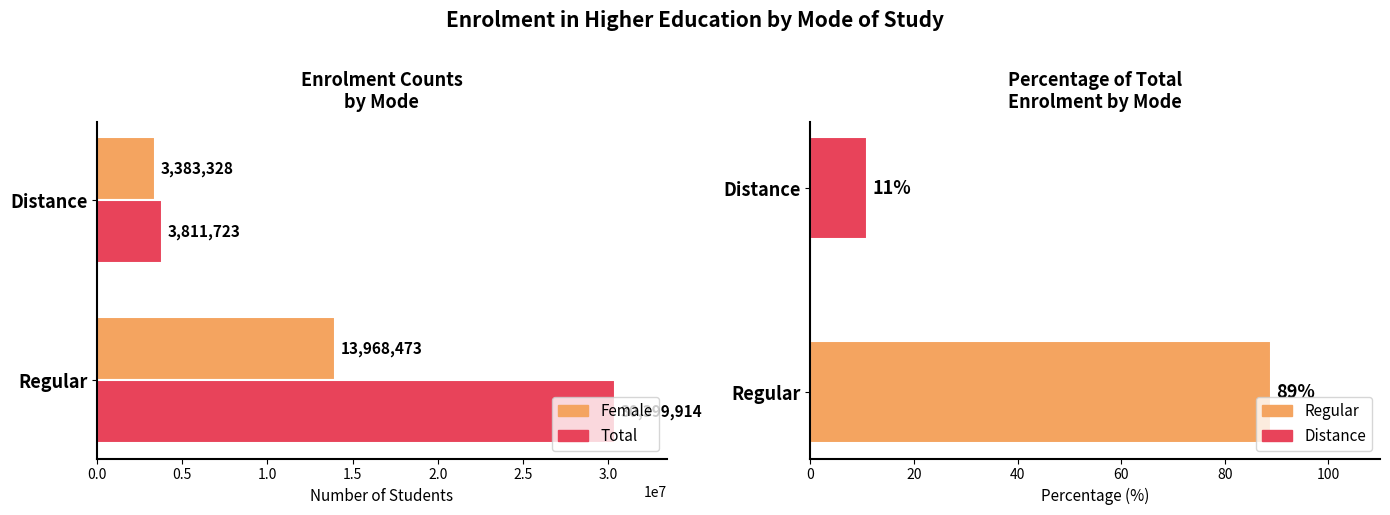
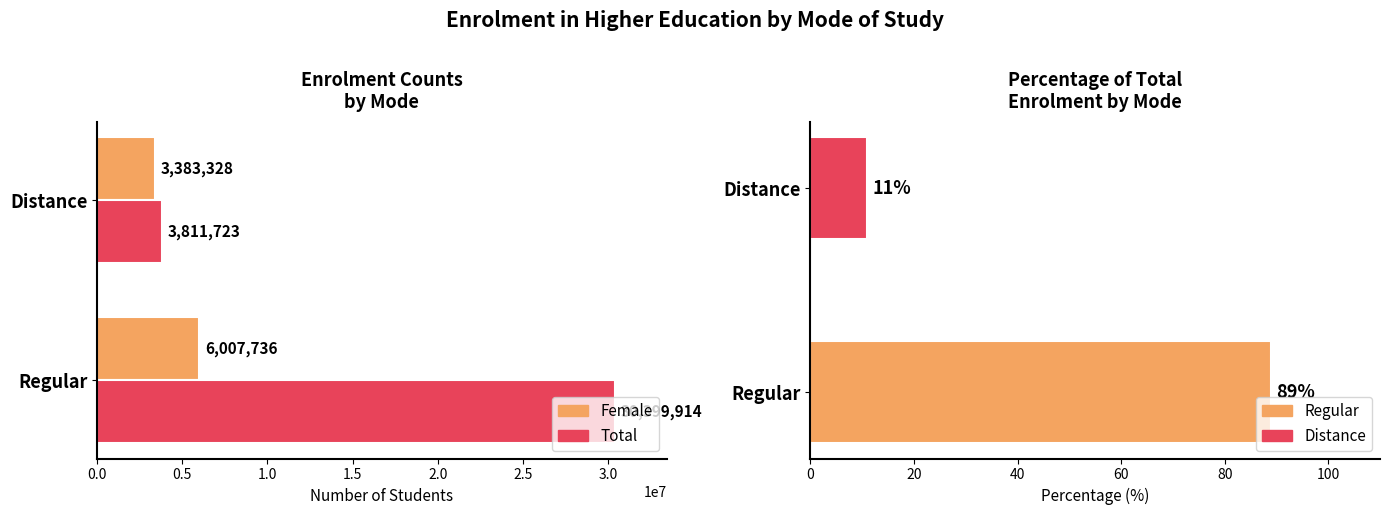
  {
    "Enrolment Counts by Mode": {
      "Female": {
        "Distance": "3,383,328",
-       "Regular": "13,968,473"
+       "Regular": "6,007,736"
      },
      "Total": {
        "Distance": "3,811,723"
      }
    },
    "Percentage of Total Enrolment by Mode": {
      "Distance": {
        "Distance": "11%"
      }
    }
  }
